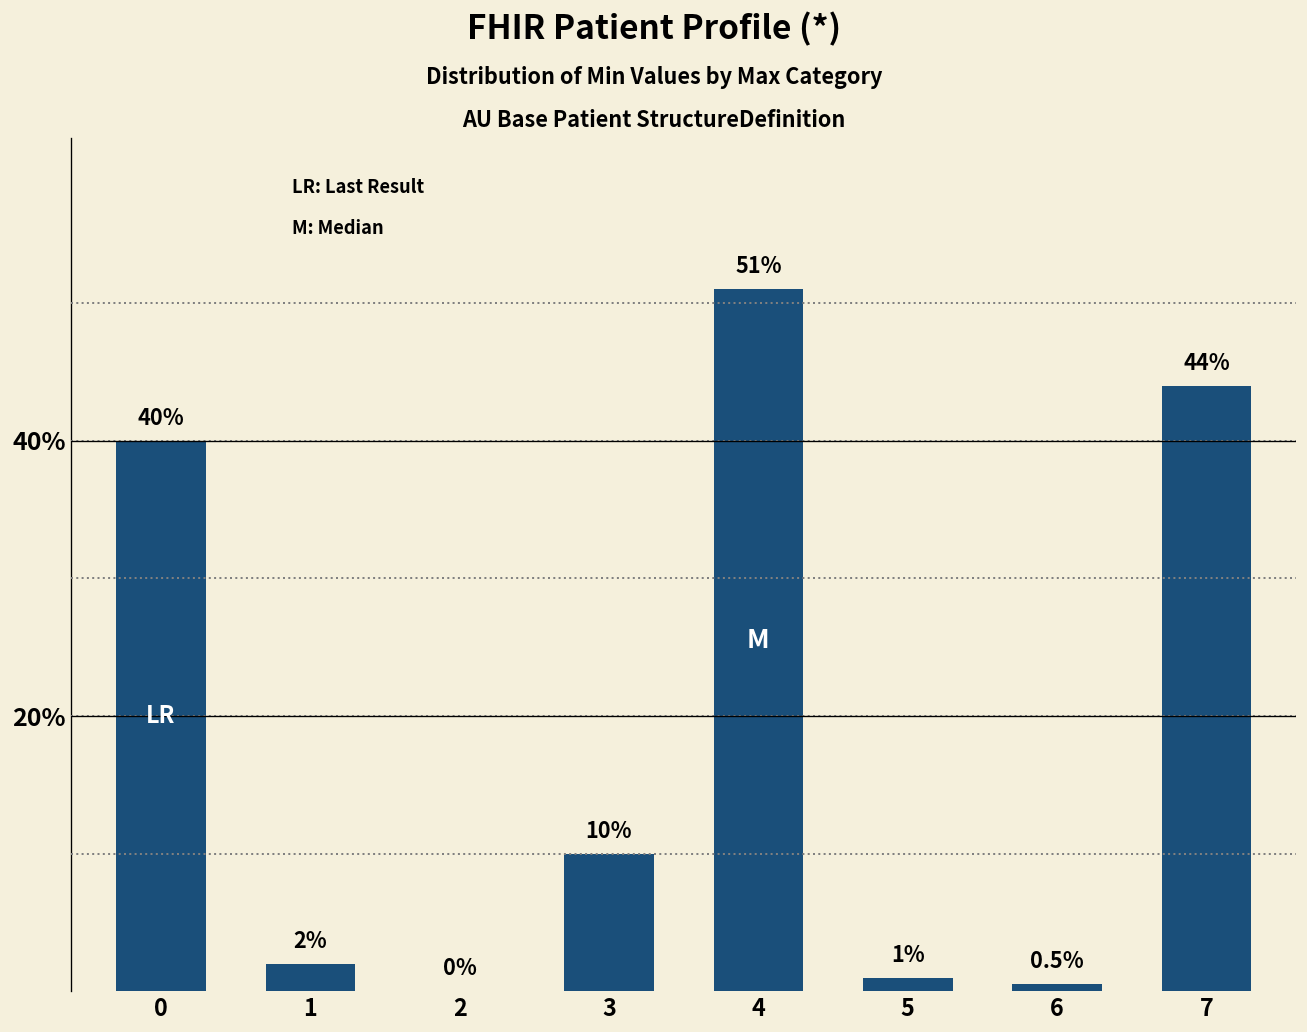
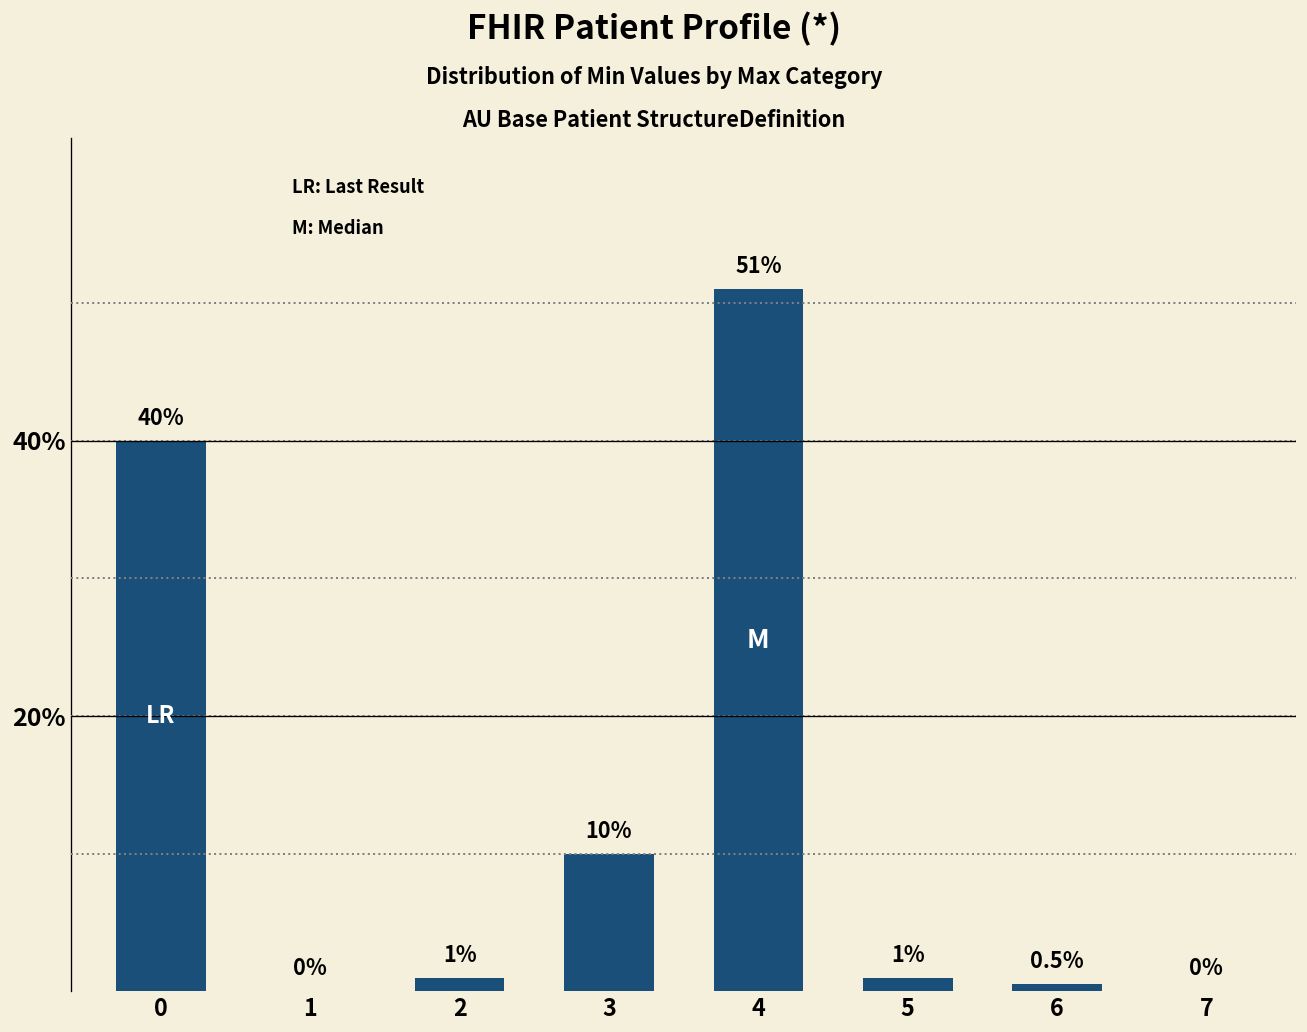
  {
    "0": "40%",
-   "1": "2%",
-   "2": "0%",
+   "1": "0%",
+   "2": "1%",
    "3": "10%",
    "4": "51%",
    "5": "1%",
    "6": "0.5%",
-   "7": "44%"
+   "7": "0%"
  }
